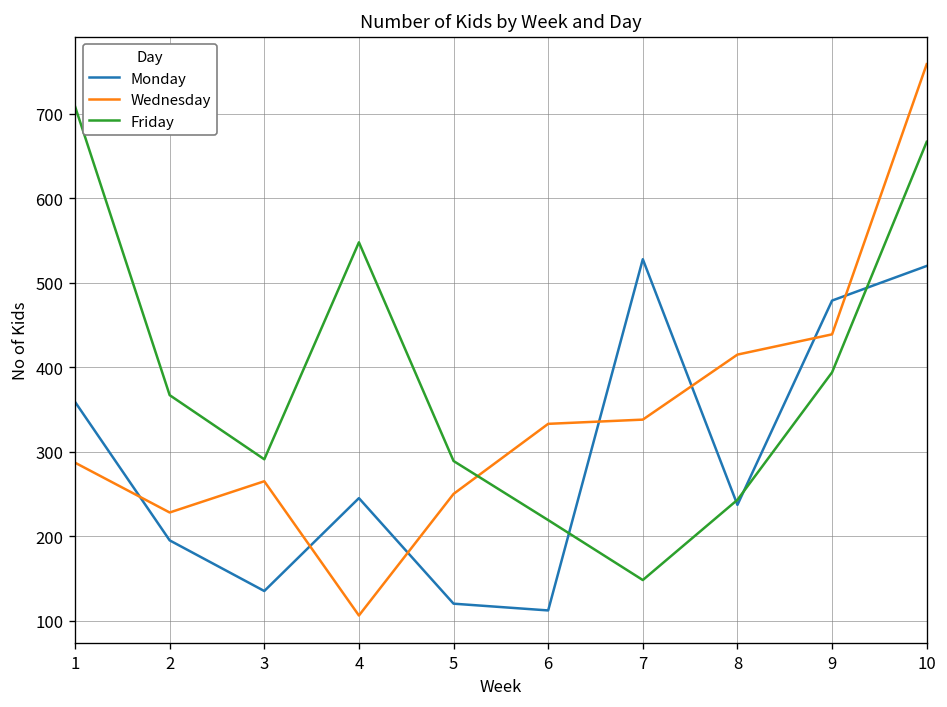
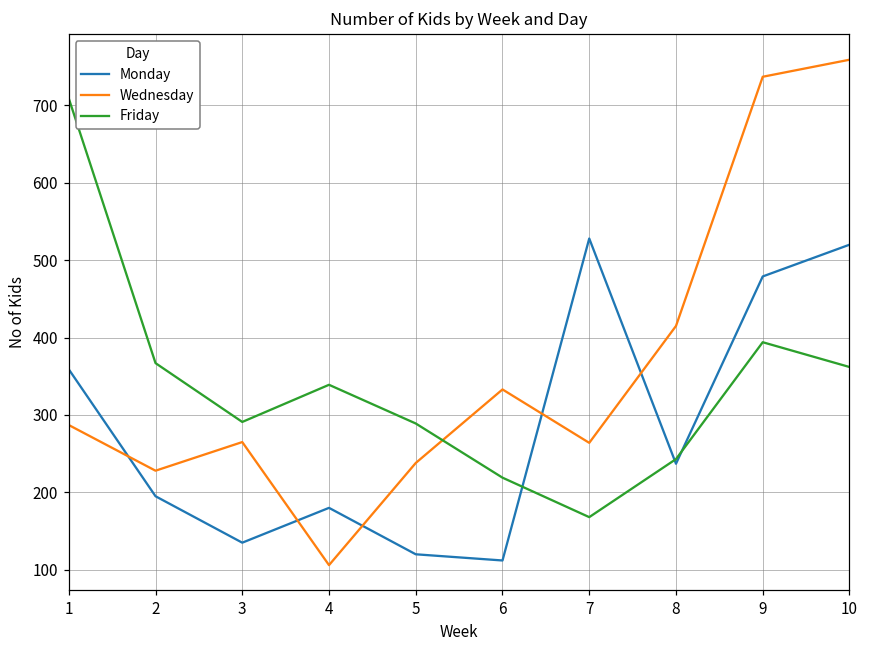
  {
    "Monday": {
      "1": 360,
      "2": 200,
      "3": 140,
-     "4": 250,
+     "4": 180,
      "5": 120,
      "6": 110,
      "7": 530,
      "8": 240,
      "9": 480,
      "10": 520
    },
    "Wednesday": {
      "1": 290,
      "2": 230,
      "3": 270,
      "4": 110,
-     "5": 250,
+     "5": 240,
      "6": 330,
-     "7": 340,
+     "7": 260,
      "8": 420,
-     "9": 440,
+     "9": 740,
      "10": 760
    },
    "Friday": {
      "1": 710,
      "2": 370,
      "3": 290,
-     "4": 550,
+     "4": 340,
      "5": 290,
      "6": 220,
-     "7": 150,
+     "7": 170,
      "8": 240,
      "9": 390,
-     "10": 670
+     "10": 360
    }
  }
